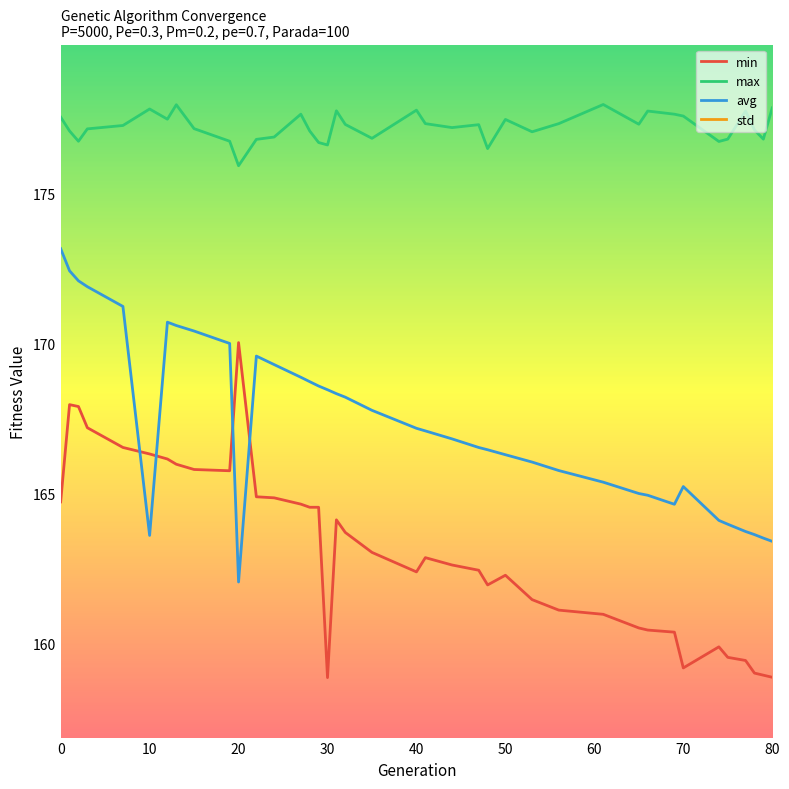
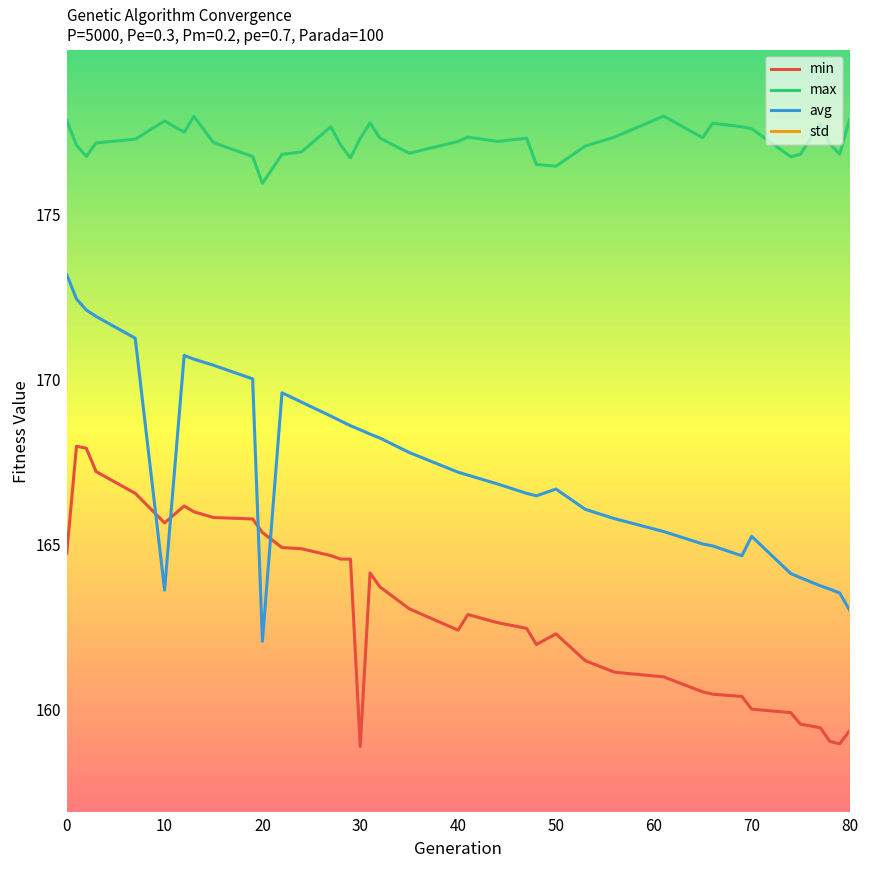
  {
    "min": {
      "0": 164.7,
-     "10": 166.3,
-     "20": 170.0,
+     "10": 165.6,
+     "20": 165.4,
      "30": 158.9,
      "40": 162.4,
      "50": 162.3,
-     "70": 159.2,
-     "80": 158.9
+     "70": 160.0,
+     "80": 159.3
    },
    "max": {
-     "0": 177.6,
+     "0": 177.8,
      "10": 177.8,
      "20": 175.9,
-     "30": 176.6,
-     "40": 177.8,
-     "50": 177.5,
+     "30": 177.3,
+     "40": 177.2,
+     "50": 176.5,
      "70": 177.6,
      "80": 177.9
    },
    "avg": {
      "0": 173.2,
      "10": 163.6,
      "20": 162.1,
      "30": 168.5,
      "40": 167.2,
-     "50": 166.3,
+     "50": 166.7,
      "70": 165.2,
-     "80": 163.4
+     "80": 163.0
    }
  }
